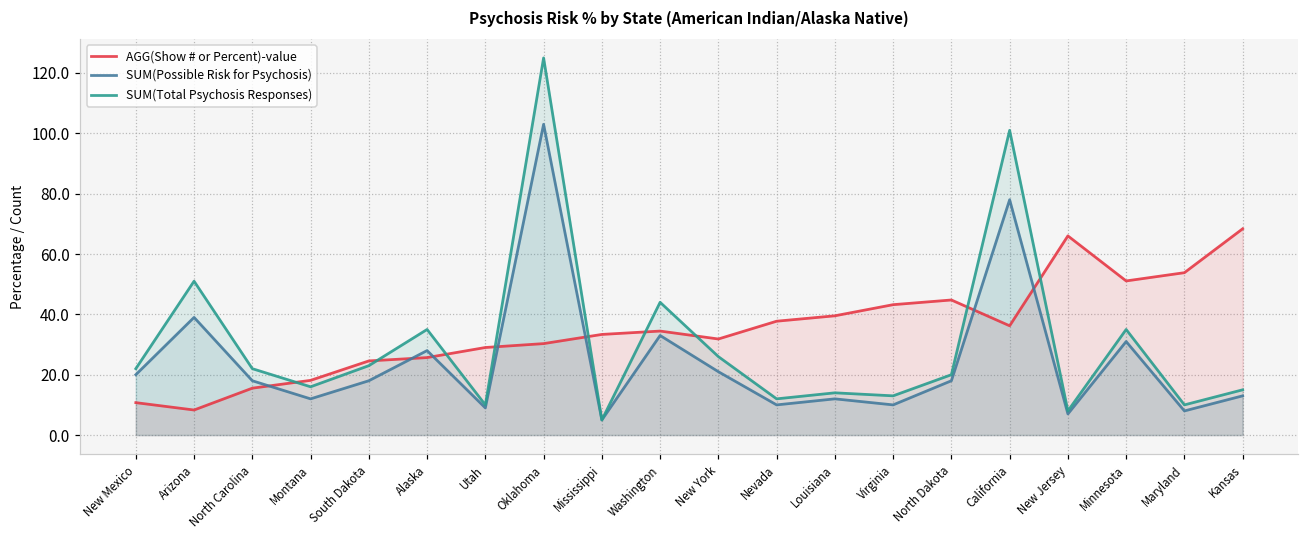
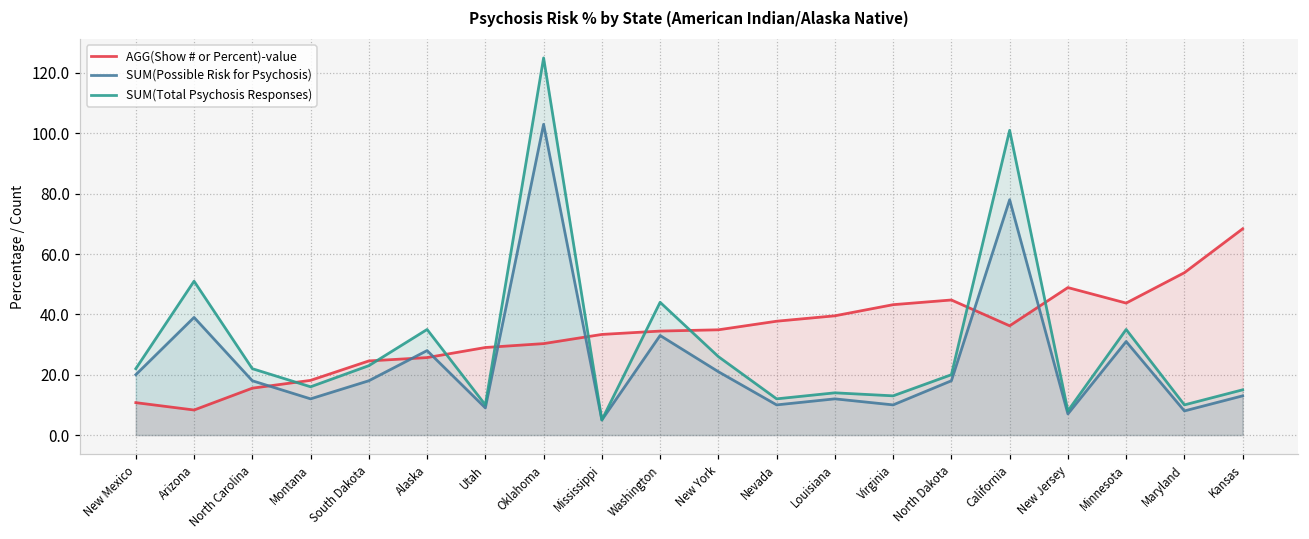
  {
    "AGG(Show # or Percent)-value": {
      "New Mexico": 11,
      "Arizona": 8,
      "North Carolina": 16,
      "Montana": 18,
      "South Dakota": 25,
      "Alaska": 26,
      "Utah": 29,
      "Oklahoma": 30,
      "Mississippi": 33,
      "Washington": 34,
-     "New York": 32,
+     "New York": 35,
      "Nevada": 38,
      "Louisiana": 40,
      "Virginia": 43,
      "North Dakota": 45,
      "California": 36,
-     "New Jersey": 66,
-     "Minnesota": 51,
+     "New Jersey": 49,
+     "Minnesota": 44,
      "Maryland": 54,
      "Kansas": 68
    }
  }
